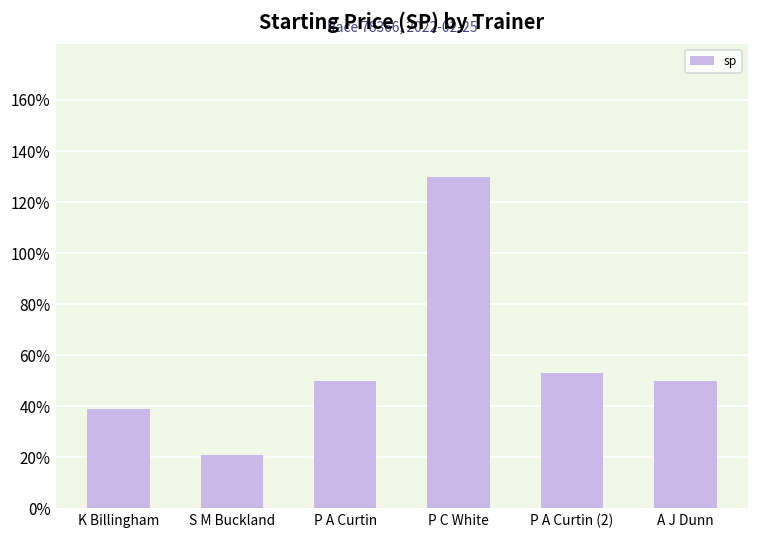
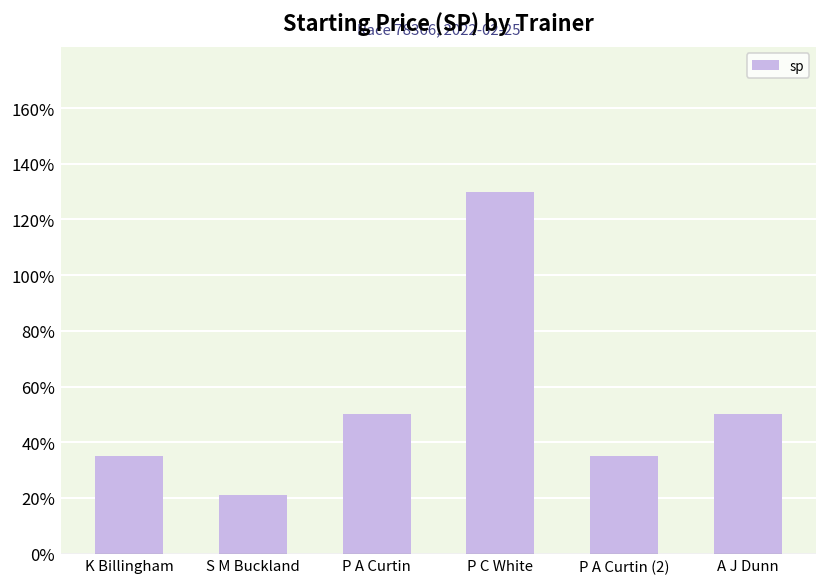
  {
-   "K Billingham": "39%",
+   "K Billingham": "35%",
    "S M Buckland": "21%",
    "P A Curtin": "50%",
    "P C White": "130%",
-   "P A Curtin (2)": "53%",
+   "P A Curtin (2)": "35%",
    "A J Dunn": "50%"
  }
